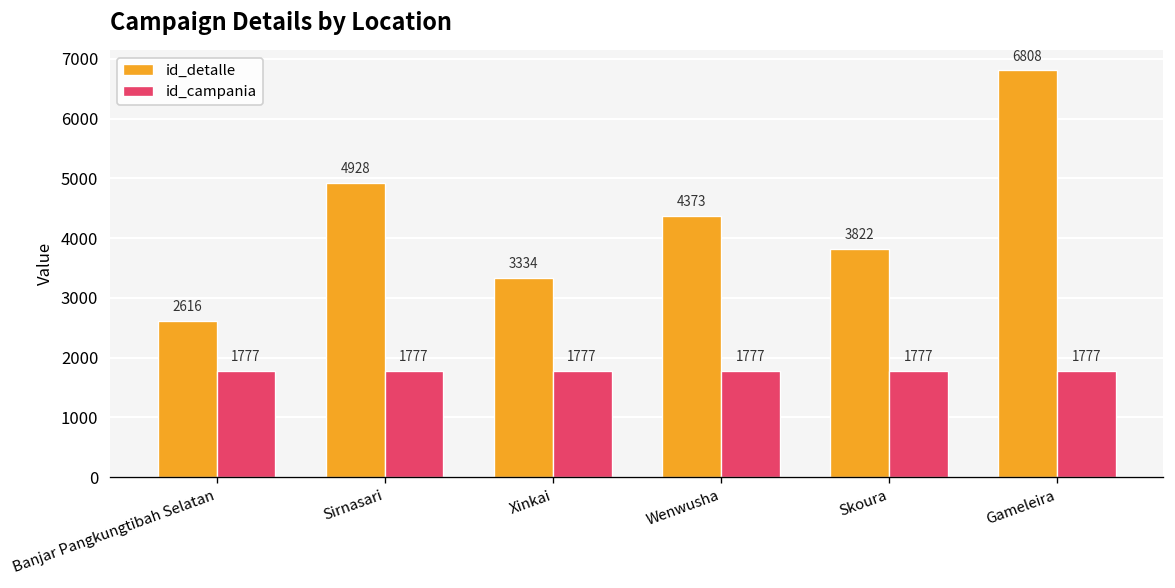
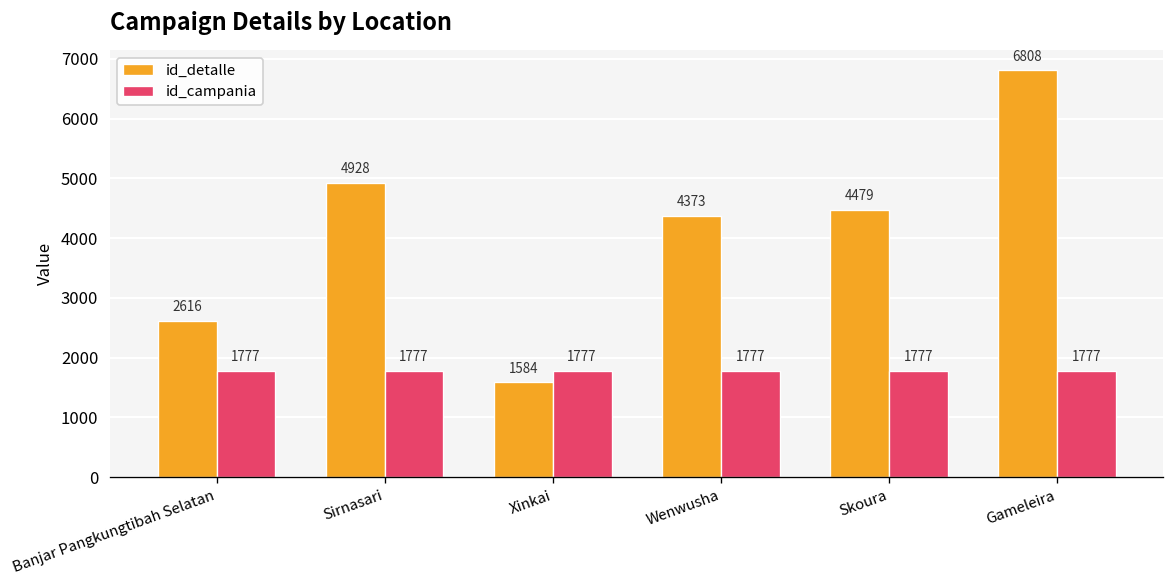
  {
    "id_detalle": {
      "Banjar Pangkungtibah Selatan": 2616,
      "Sirnasari": 4928,
-     "Xinkai": 3334,
+     "Xinkai": 1584,
      "Wenwusha": 4373,
-     "Skoura": 3822,
+     "Skoura": 4479,
      "Gameleira": 6808
    },
    "id_campania": {
      "Banjar Pangkungtibah Selatan": 1777,
      "Sirnasari": 1777,
      "Xinkai": 1777,
      "Wenwusha": 1777,
      "Skoura": 1777,
      "Gameleira": 1777
    }
  }
